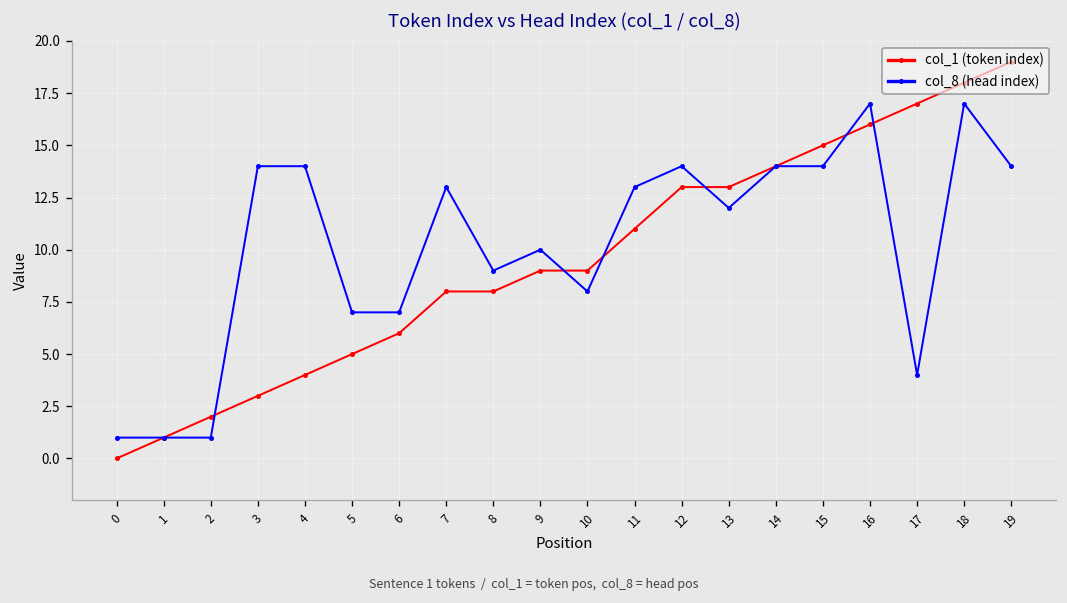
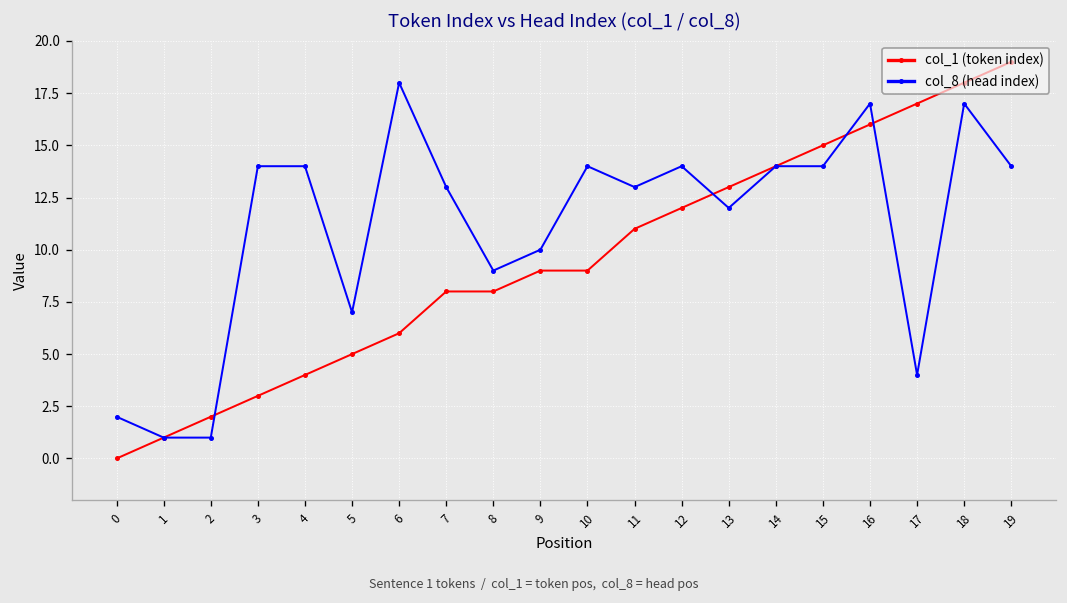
  {
    "col_1 (token index)": {
      "0": 0,
      "2": 2,
      "3": 3,
      "4": 4,
      "5": 5,
      "6": 6,
      "7": 8,
      "8": 8,
      "9": 9,
      "10": 9,
      "11": 11,
-     "12": 13,
+     "12": 12,
      "13": 13,
      "15": 15,
      "16": 16,
      "17": 17
    },
    "col_8 (head index)": {
-     "0": 1,
+     "0": 2,
      "2": 1,
      "3": 14,
      "4": 14,
      "5": 7,
-     "6": 7,
+     "6": 18,
      "7": 13,
      "8": 9,
      "9": 10,
-     "10": 8,
+     "10": 14,
      "11": 13,
      "12": 14,
      "13": 12,
      "15": 14,
      "16": 17,
      "17": 4,
      "18": 17,
      "19": 14
    }
  }
